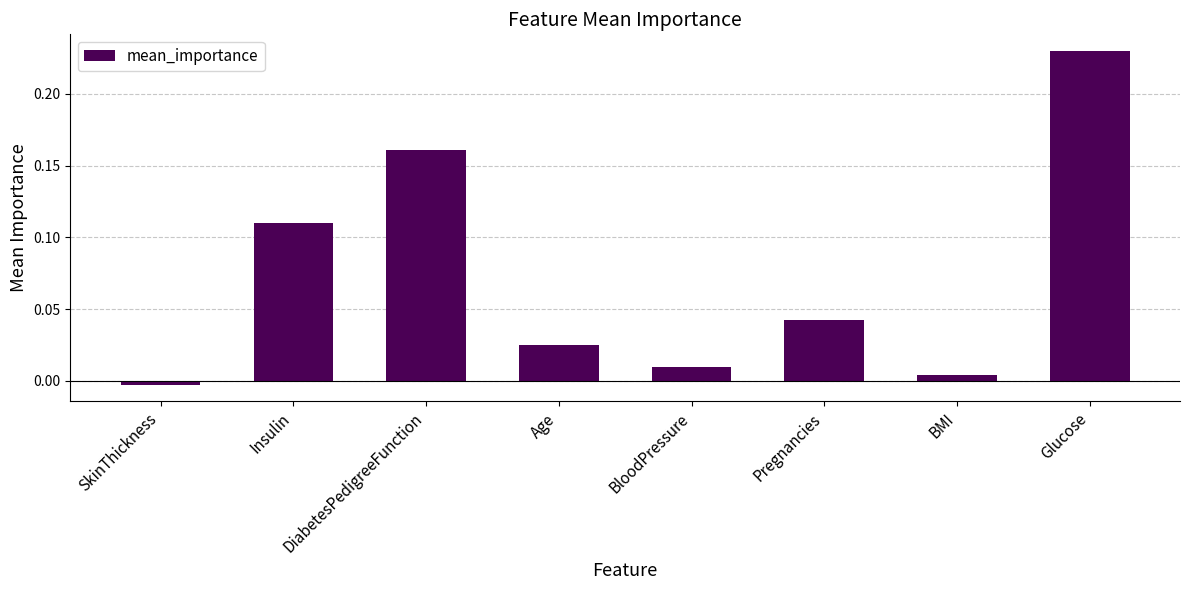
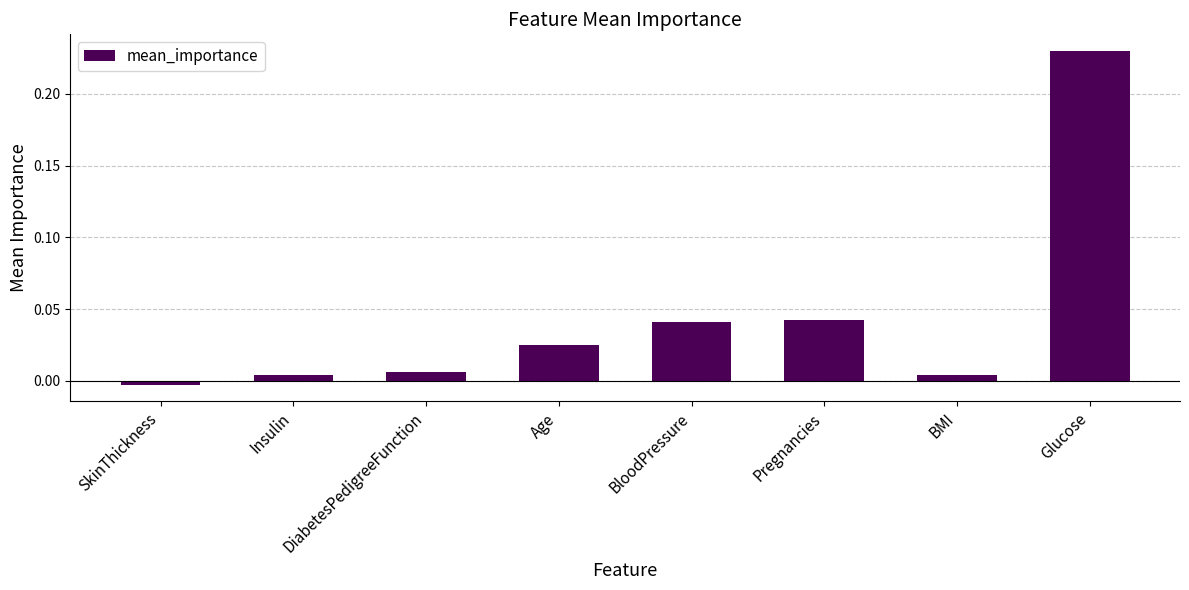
  {
    "SkinThickness": -0.003,
-   "Insulin": 0.110,
-   "DiabetesPedigreeFunction": 0.161,
+   "Insulin": 0.004,
+   "DiabetesPedigreeFunction": 0.006,
    "Age": 0.025,
-   "BloodPressure": 0.009,
+   "BloodPressure": 0.041,
    "Pregnancies": 0.042,
    "BMI": 0.004,
    "Glucose": 0.230
  }
